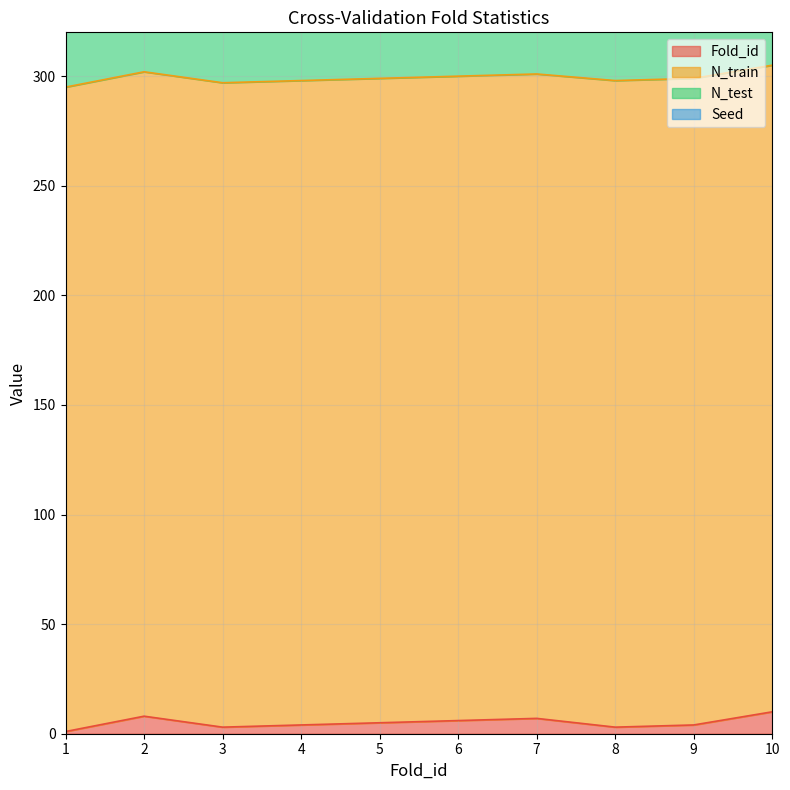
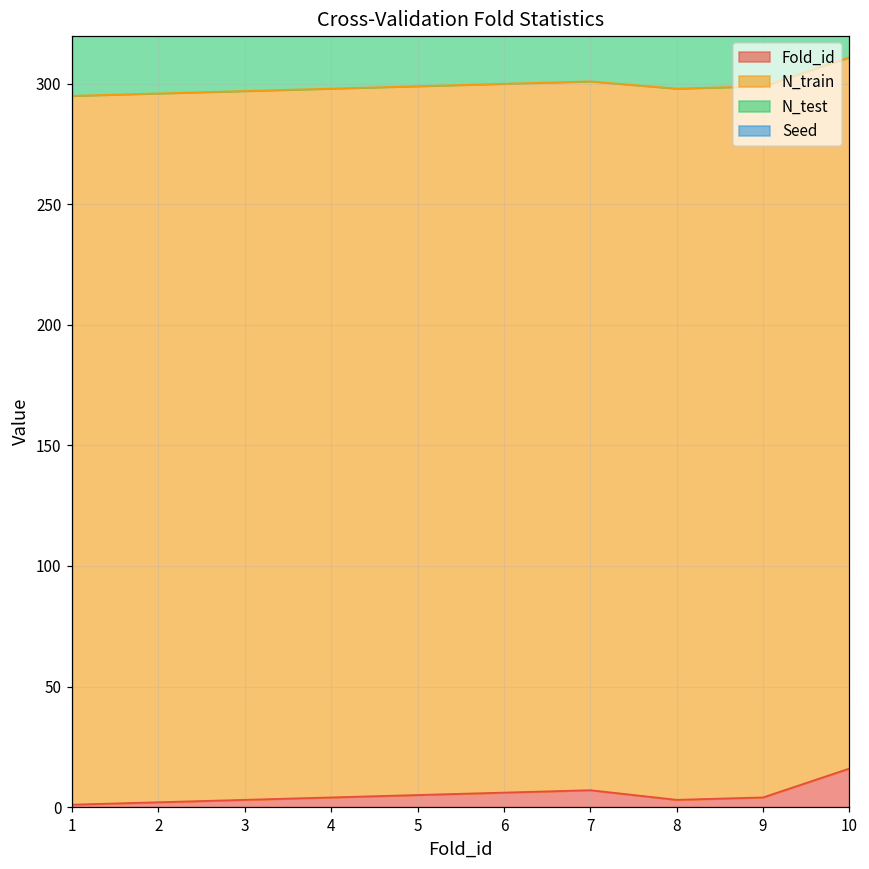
  {
    "Fold_id": {
      "1": 1,
-     "2": 8,
+     "2": 2,
      "3": 3,
      "4": 4,
      "5": 5,
      "6": 6,
      "7": 7,
      "8": 3,
      "9": 4,
-     "10": 10
+     "10": 16
    },
    "N_train": {
      "1": 294,
      "2": 294,
      "3": 294,
      "4": 294,
      "5": 294,
      "6": 294,
      "7": 294,
      "8": 295,
      "10": 295
    }
  }
